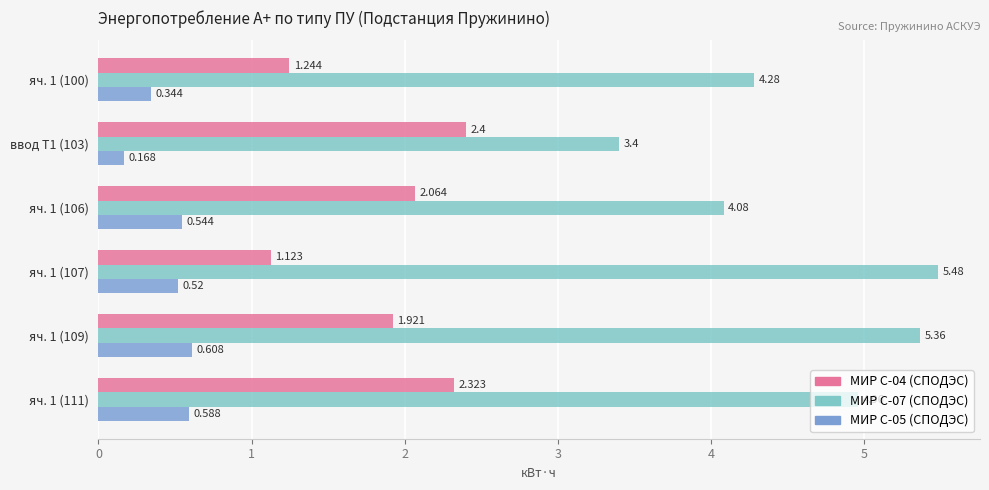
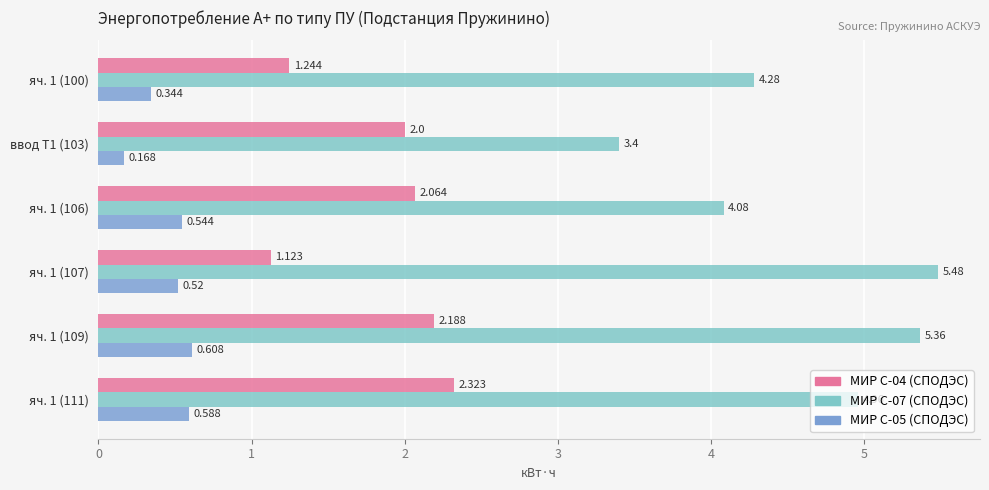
  {
    "МИР С-04 (СПОДЭС)": {
      "яч. 1 (100)": 1.244,
-     "ввод Т1 (103)": 2.4,
+     "ввод Т1 (103)": 2.0,
      "яч. 1 (106)": 2.064,
      "яч. 1 (107)": 1.123,
-     "яч. 1 (109)": 1.921,
+     "яч. 1 (109)": 2.188,
      "яч. 1 (111)": 2.323
    }
  }
